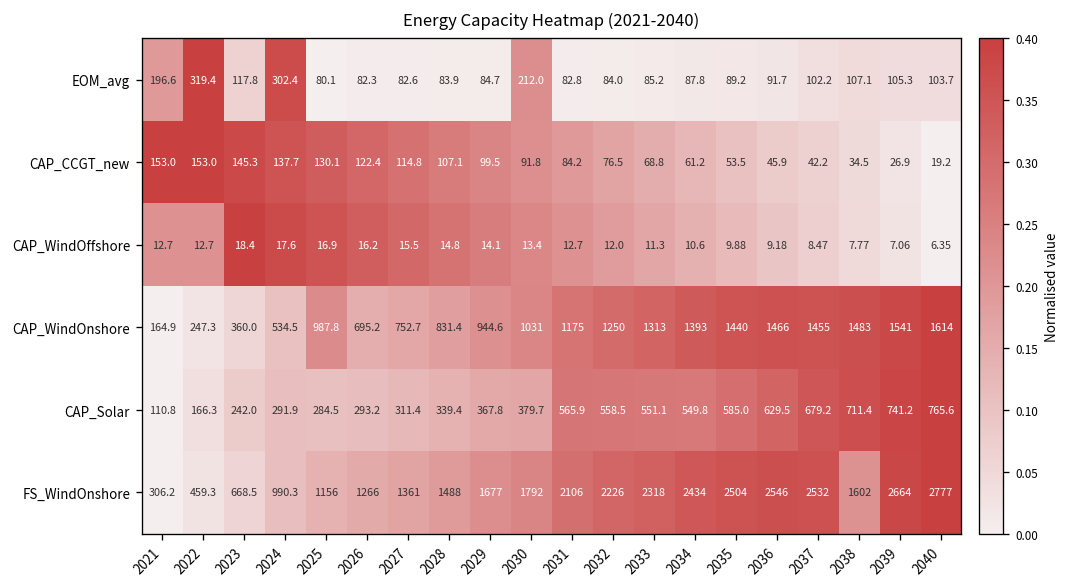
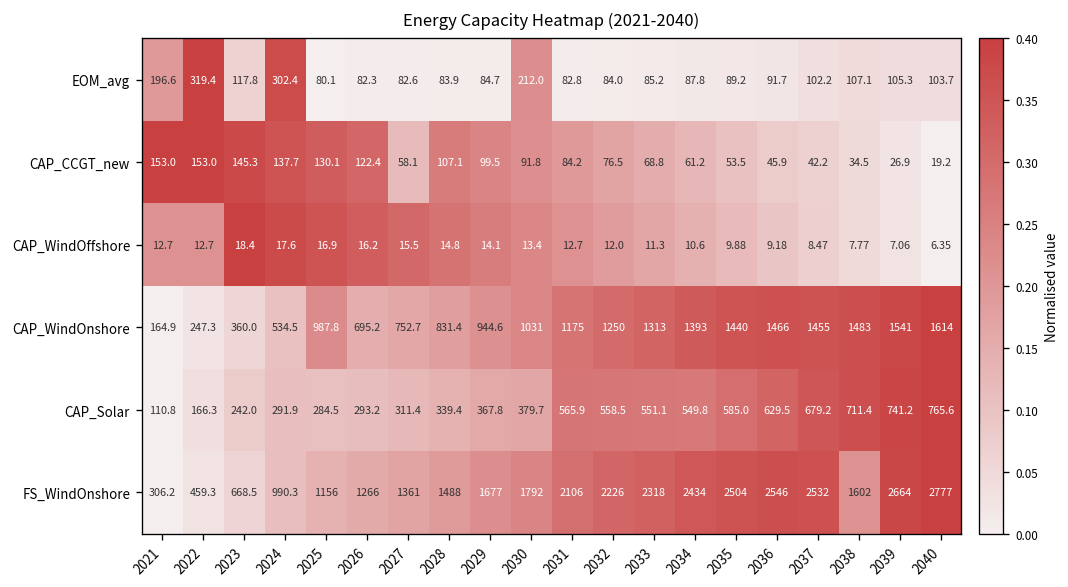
  {
    "EOM_avg": {
      "2021": 196.6,
      "2022": 319.4,
      "2023": 117.8,
      "2024": 302.4,
      "2025": 80.1,
      "2026": 82.3,
      "2027": 82.6,
      "2028": 83.9,
      "2029": 84.7,
      "2030": 212.0,
      "2031": 82.8,
      "2032": 84.0,
      "2033": 85.2,
      "2034": 87.8,
      "2035": 89.2,
      "2036": 91.7,
      "2037": 102.2,
      "2038": 107.1,
      "2039": 105.3,
      "2040": 103.7
    },
    "CAP_CCGT_new": {
      "2021": 153.0,
      "2022": 153.0,
      "2023": 145.3,
      "2024": 137.7,
      "2025": 130.1,
      "2026": 122.4,
-     "2027": 114.8,
+     "2027": 58.1,
      "2028": 107.1,
      "2029": 99.5,
      "2030": 91.8,
      "2031": 84.2,
      "2032": 76.5,
      "2033": 68.8,
      "2034": 61.2,
      "2035": 53.5,
      "2036": 45.9,
      "2037": 42.2,
      "2038": 34.5,
      "2039": 26.9,
      "2040": 19.2
    },
    "CAP_WindOffshore": {
      "2021": 12.7,
      "2022": 12.7,
      "2023": 18.4,
      "2024": 17.6,
      "2025": 16.9,
      "2026": 16.2,
      "2027": 15.5,
      "2028": 14.8,
      "2029": 14.1,
      "2030": 13.4,
      "2031": 12.7,
      "2032": 12.0,
      "2033": 11.3,
      "2034": 10.6,
      "2035": 9.88,
      "2036": 9.18,
      "2037": 8.47,
      "2038": 7.77,
      "2039": 7.06,
      "2040": 6.35
    },
    "CAP_WindOnshore": {
      "2021": 164.9,
      "2022": 247.3,
      "2023": 360.0,
      "2024": 534.5,
      "2025": 987.8,
      "2026": 695.2,
      "2027": 752.7,
      "2028": 831.4,
      "2029": 944.6,
      "2030": 1031,
      "2031": 1175,
      "2032": 1250,
      "2033": 1313,
      "2034": 1393,
      "2035": 1440,
      "2036": 1466,
      "2037": 1455,
      "2038": 1483,
      "2039": 1541,
      "2040": 1614
    },
    "CAP_Solar": {
      "2021": 110.8,
      "2022": 166.3,
      "2023": 242.0,
      "2024": 291.9,
      "2025": 284.5,
      "2026": 293.2,
      "2027": 311.4,
      "2028": 339.4,
      "2029": 367.8,
      "2030": 379.7,
      "2031": 565.9,
      "2032": 558.5,
      "2033": 551.1,
      "2034": 549.8,
      "2035": 585.0,
      "2036": 629.5,
      "2037": 679.2,
      "2038": 711.4,
      "2039": 741.2,
      "2040": 765.6
    },
    "FS_WindOnshore": {
      "2021": 306.2,
      "2022": 459.3,
      "2023": 668.5,
      "2024": 990.3,
      "2025": 1156,
      "2026": 1266,
      "2027": 1361,
      "2028": 1488,
      "2029": 1677,
      "2030": 1792,
      "2031": 2106,
      "2032": 2226,
      "2033": 2318,
      "2034": 2434,
      "2035": 2504,
      "2036": 2546,
      "2037": 2532,
      "2038": 1602,
      "2039": 2664,
      "2040": 2777
    }
  }
